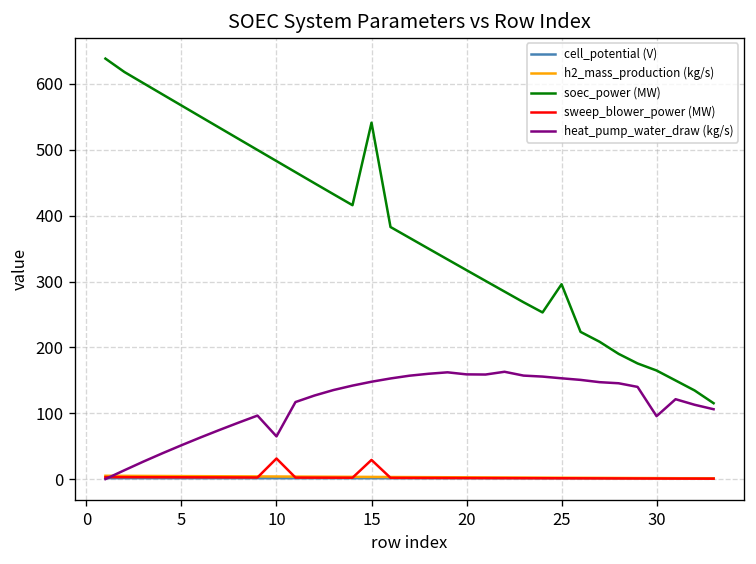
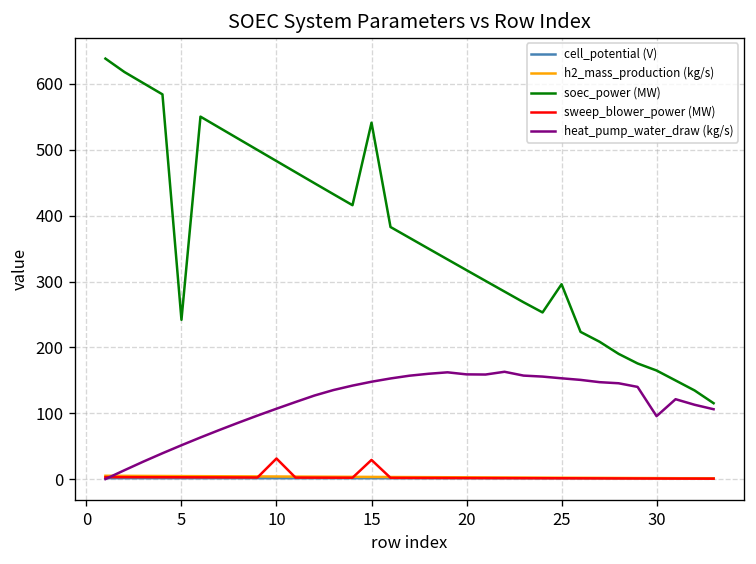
  {
    "soec_power (MW)": {
-     "5": 570,
+     "5": 240,
      "10": 480,
      "15": 540,
      "20": 320,
      "25": 300,
      "30": 160
    },
    "sweep_blower_power (MW)": {
      "10": 30,
      "15": 30
    },
    "heat_pump_water_draw (kg/s)": {
      "5": 50,
-     "10": 60,
+     "10": 110,
      "15": 150,
      "20": 160,
      "25": 150,
      "30": 100
    }
  }
